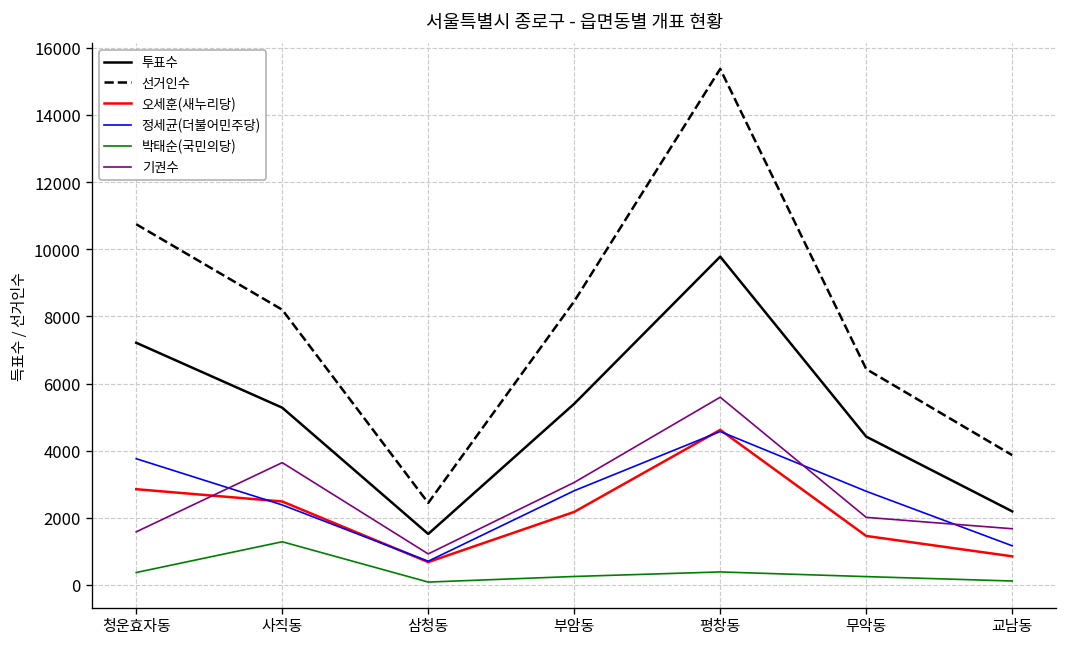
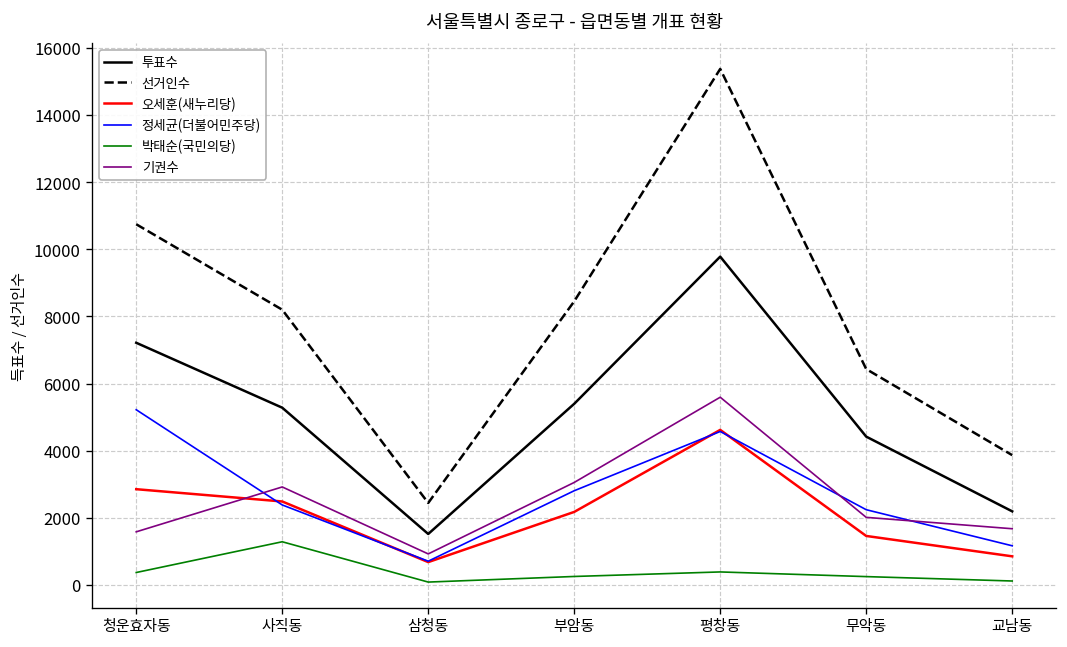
  {
    "오세훈(새누리당)": {
      "청운효자동": 2900,
      "사직동": 2500,
      "부암동": 2200,
      "무악동": 1500,
      "교남동": 900
    },
    "정세균(더불어민주당)": {
-     "청운효자동": 3800,
+     "청운효자동": 5200,
      "사직동": 2400,
      "부암동": 2800,
-     "무악동": 2800,
+     "무악동": 2200,
      "교남동": 1200
    },
    "박태순(국민의당)": {
      "청운효자동": 400,
      "사직동": 1300,
      "삼청동": 100,
      "부암동": 300,
      "평창동": 400,
      "무악동": 200,
      "교남동": 100
    },
    "기권수": {
      "청운효자동": 1600,
-     "사직동": 3600,
+     "사직동": 2900,
      "삼청동": 900,
      "부암동": 3100,
      "평창동": 5600,
      "무악동": 2000,
      "교남동": 1700
    }
  }
